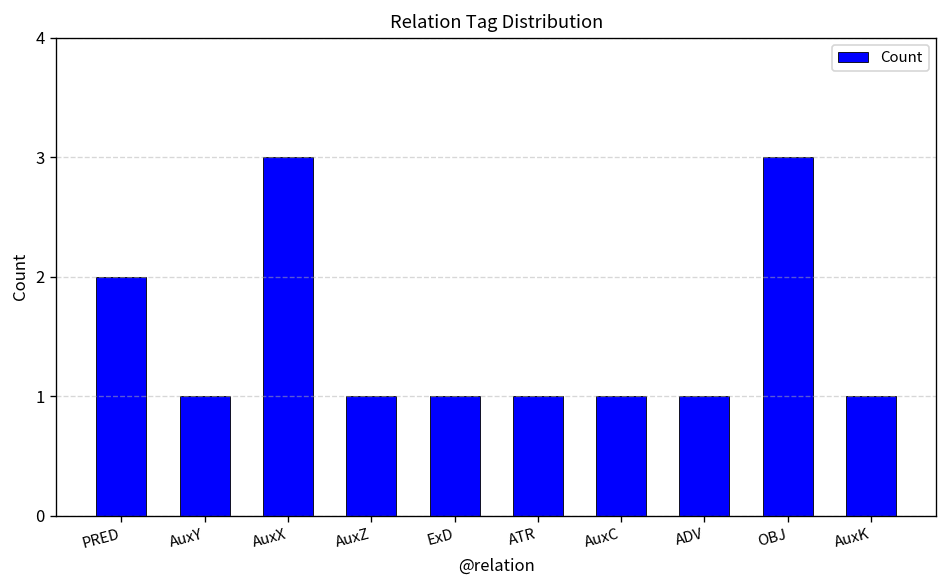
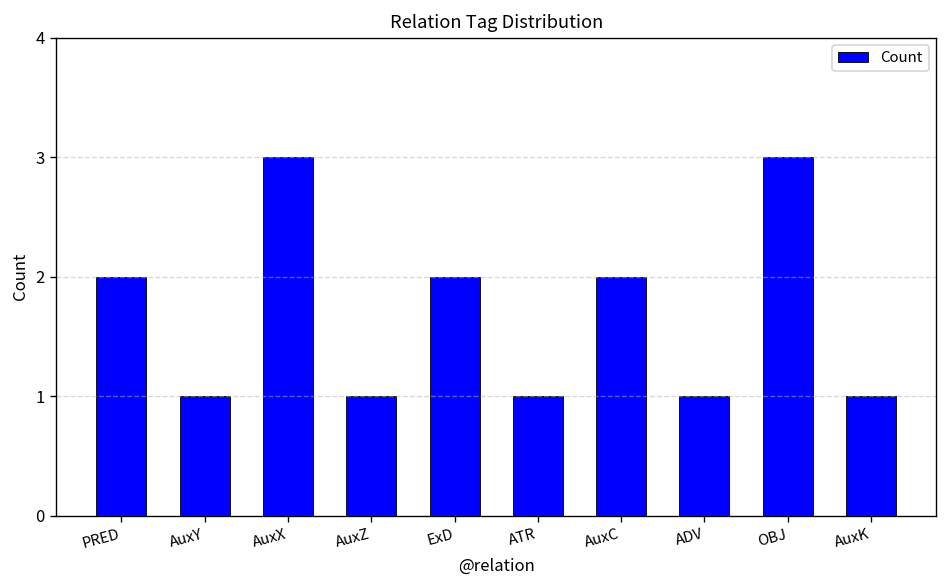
  {
    "PRED": 2,
    "AuxY": 1,
    "AuxX": 3,
    "AuxZ": 1,
-   "ExD": 1,
+   "ExD": 2,
    "ATR": 1,
-   "AuxC": 1,
+   "AuxC": 2,
    "ADV": 1,
    "OBJ": 3,
    "AuxK": 1
  }
